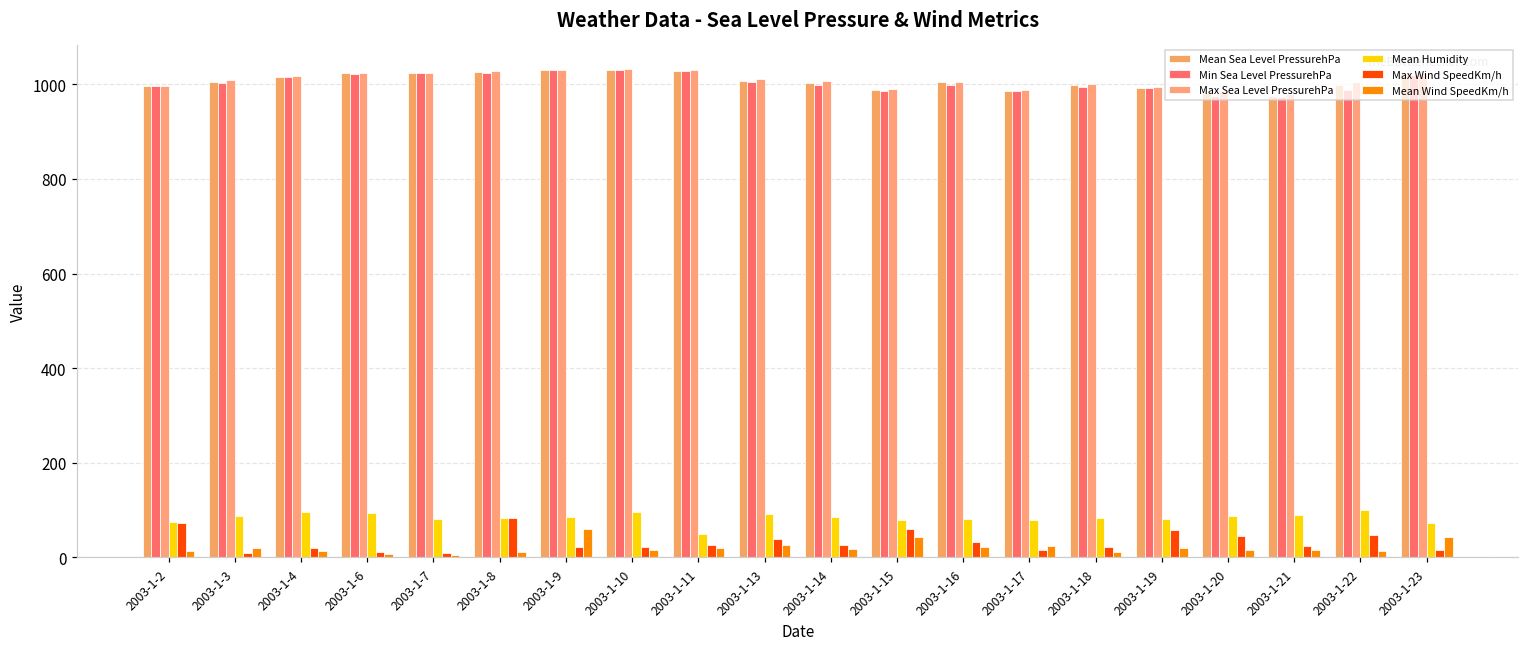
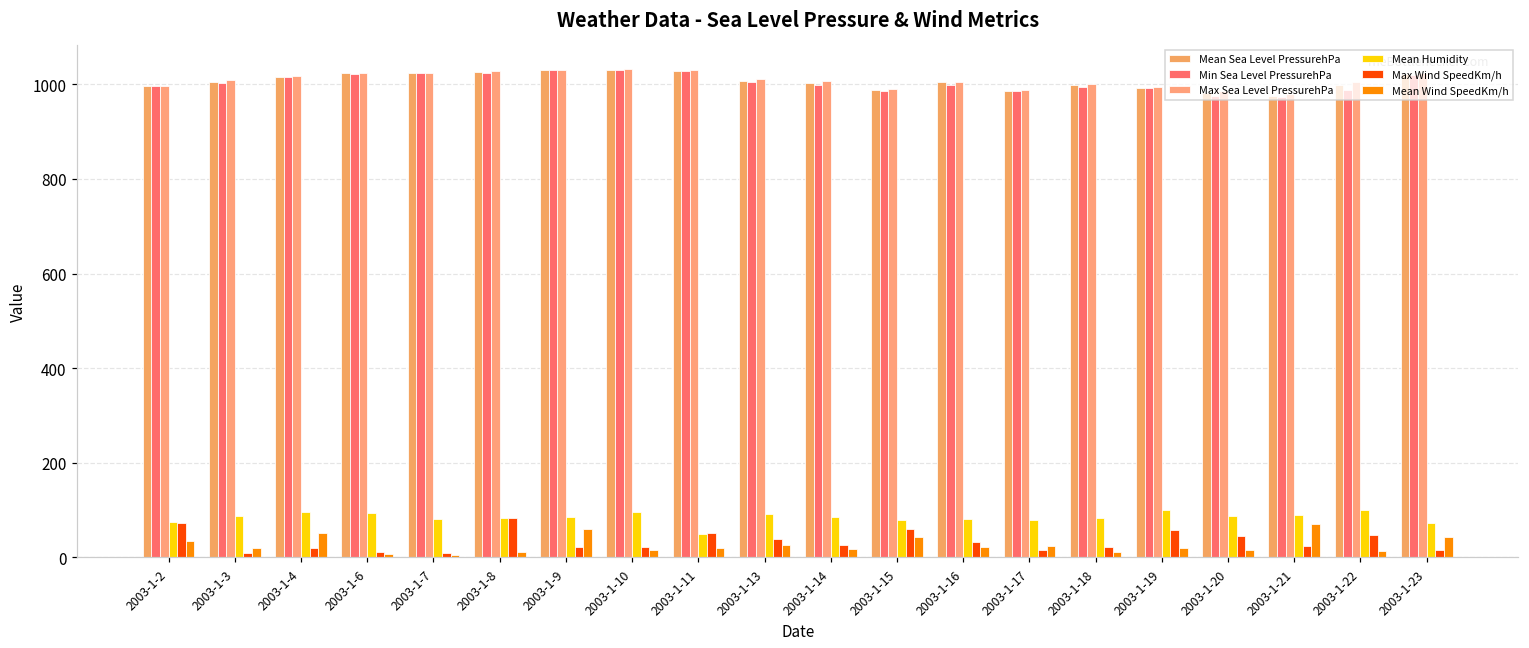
  {
    "Mean Humidity": {
      "2003-1-2": 80,
      "2003-1-3": 90,
      "2003-1-4": 100,
      "2003-1-6": 90,
      "2003-1-7": 80,
      "2003-1-8": 80,
      "2003-1-9": 90,
      "2003-1-10": 100,
      "2003-1-11": 50,
      "2003-1-13": 90,
      "2003-1-14": 90,
      "2003-1-15": 80,
      "2003-1-16": 80,
      "2003-1-17": 80,
      "2003-1-18": 80,
-     "2003-1-19": 80,
+     "2003-1-19": 100,
      "2003-1-20": 90,
      "2003-1-21": 90,
      "2003-1-22": 100,
      "2003-1-23": 70
    },
    "Max Wind SpeedKm/h": {
      "2003-1-2": 70,
      "2003-1-3": 10,
      "2003-1-4": 20,
      "2003-1-6": 10,
      "2003-1-7": 10,
      "2003-1-8": 80,
      "2003-1-9": 20,
      "2003-1-10": 20,
-     "2003-1-11": 30,
+     "2003-1-11": 50,
      "2003-1-13": 40,
      "2003-1-14": 30,
      "2003-1-15": 60,
      "2003-1-16": 30,
      "2003-1-17": 20,
      "2003-1-18": 20,
      "2003-1-19": 60,
      "2003-1-20": 50,
      "2003-1-21": 20,
      "2003-1-22": 50,
      "2003-1-23": 20
    },
    "Mean Wind SpeedKm/h": {
-     "2003-1-2": 10,
+     "2003-1-2": 30,
      "2003-1-3": 20,
-     "2003-1-4": 10,
+     "2003-1-4": 50,
      "2003-1-6": 10,
      "2003-1-7": 10,
      "2003-1-8": 10,
      "2003-1-9": 60,
      "2003-1-10": 20,
      "2003-1-11": 20,
      "2003-1-13": 30,
      "2003-1-14": 20,
      "2003-1-15": 40,
      "2003-1-16": 20,
      "2003-1-17": 20,
      "2003-1-18": 10,
      "2003-1-19": 20,
      "2003-1-20": 20,
-     "2003-1-21": 20,
+     "2003-1-21": 70,
      "2003-1-22": 10,
      "2003-1-23": 40
    }
  }
